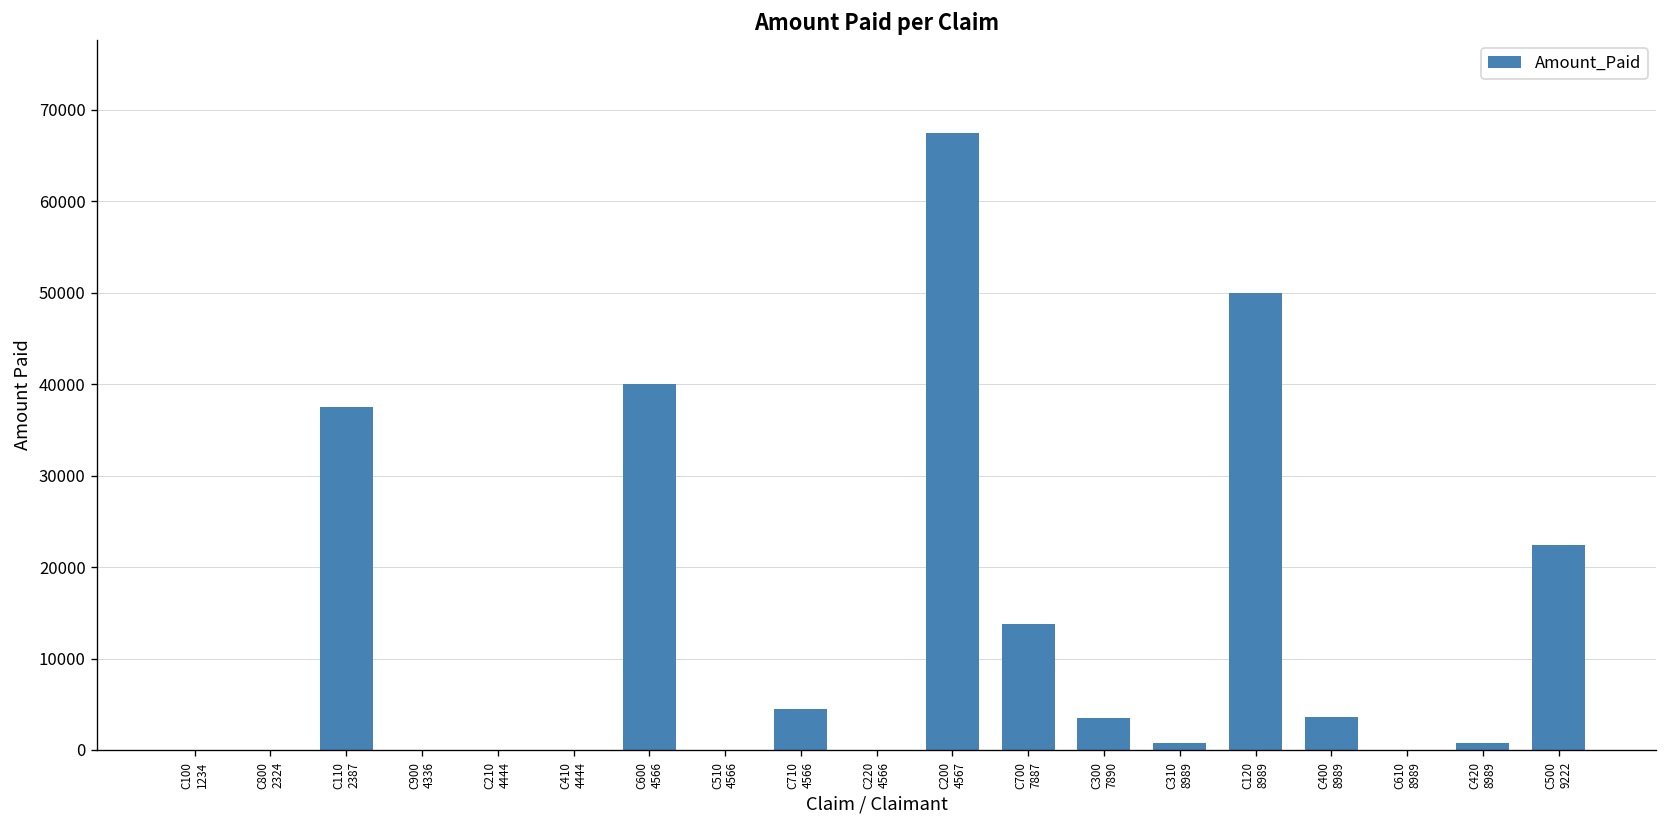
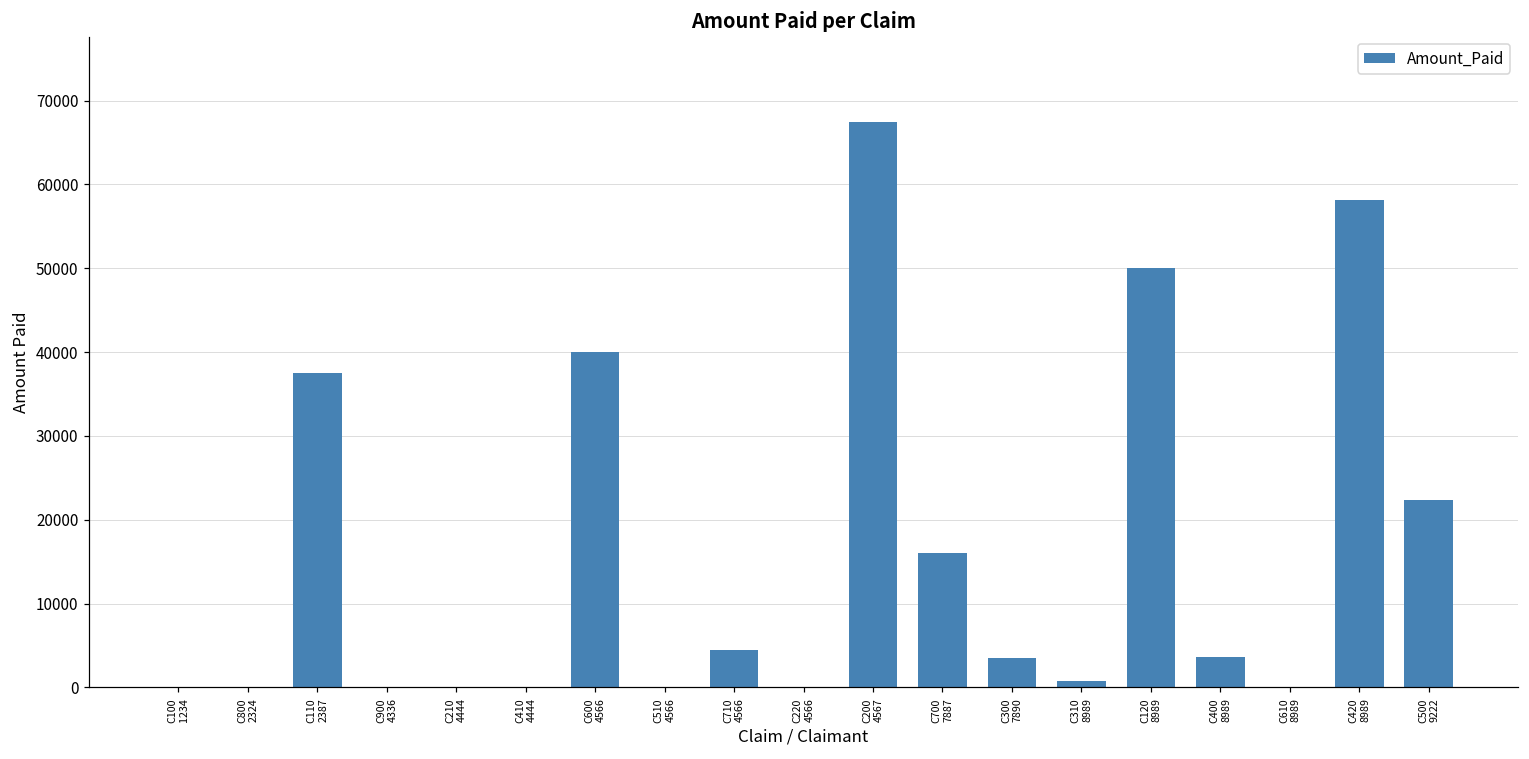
  {
    "C100 1234": 0,
    "C800 2324": 0,
    "C110 2387": 38000,
    "C900 4336": 0,
    "C210 4444": 0,
    "C410 4444": 0,
    "C600 4566": 40000,
    "C510 4566": 0,
    "C710 4566": 5000,
    "C220 4566": 0,
    "C200 4567": 68000,
-   "C700 7887": 14000,
+   "C700 7887": 16000,
    "C300 7890": 4000,
    "C310 8989": 1000,
    "C120 8989": 50000,
    "C400 8989": 4000,
    "C610 8989": 0,
-   "C420 8989": 1000,
+   "C420 8989": 58000,
    "C500 9222": 22000
  }
